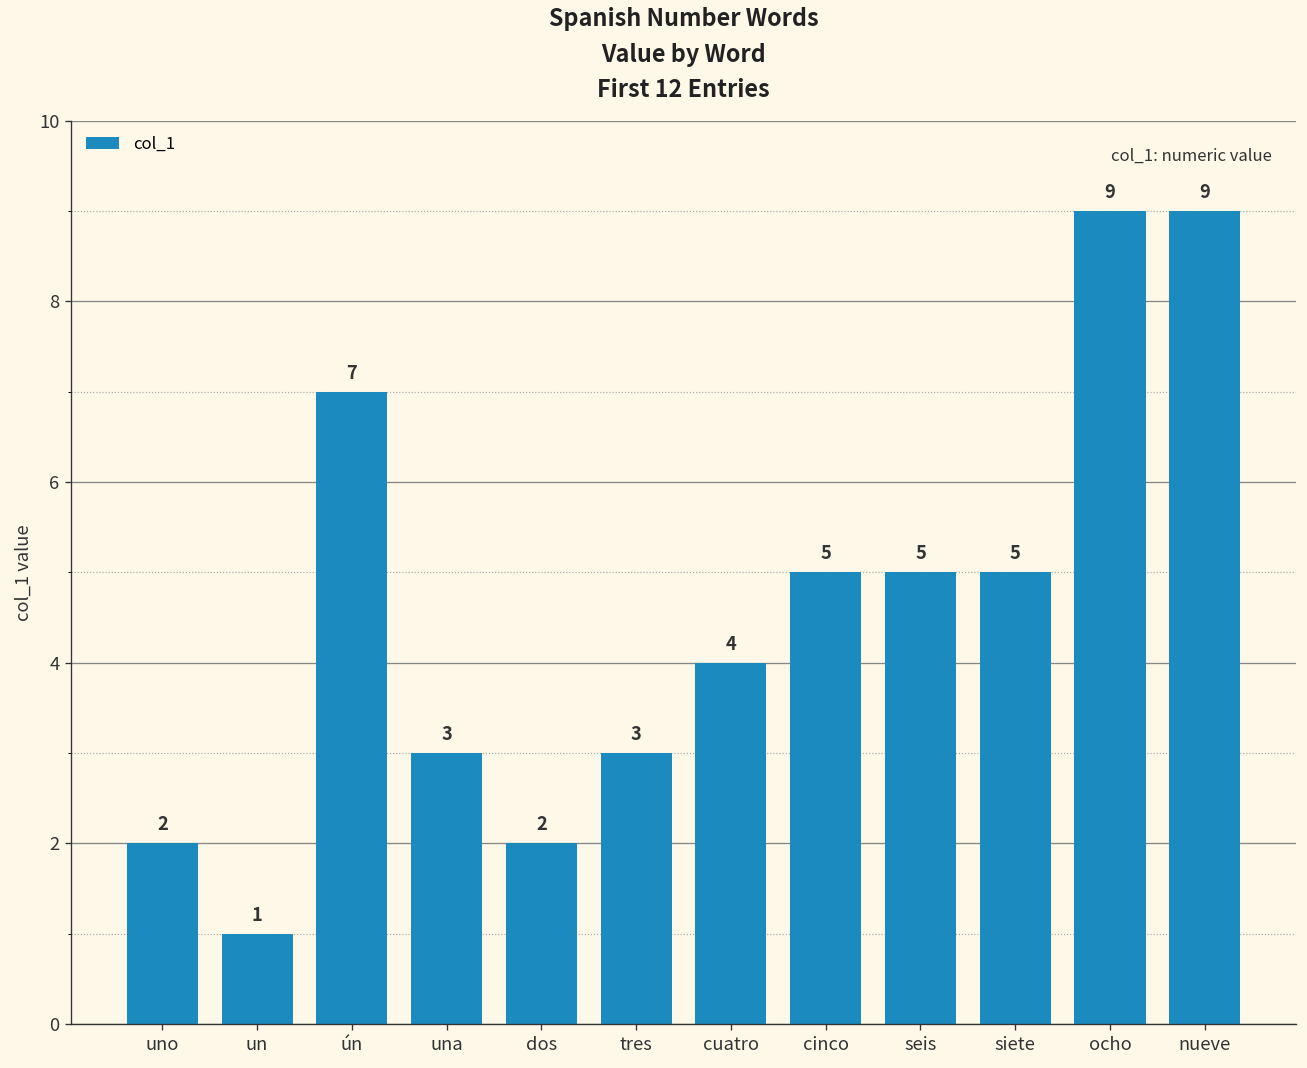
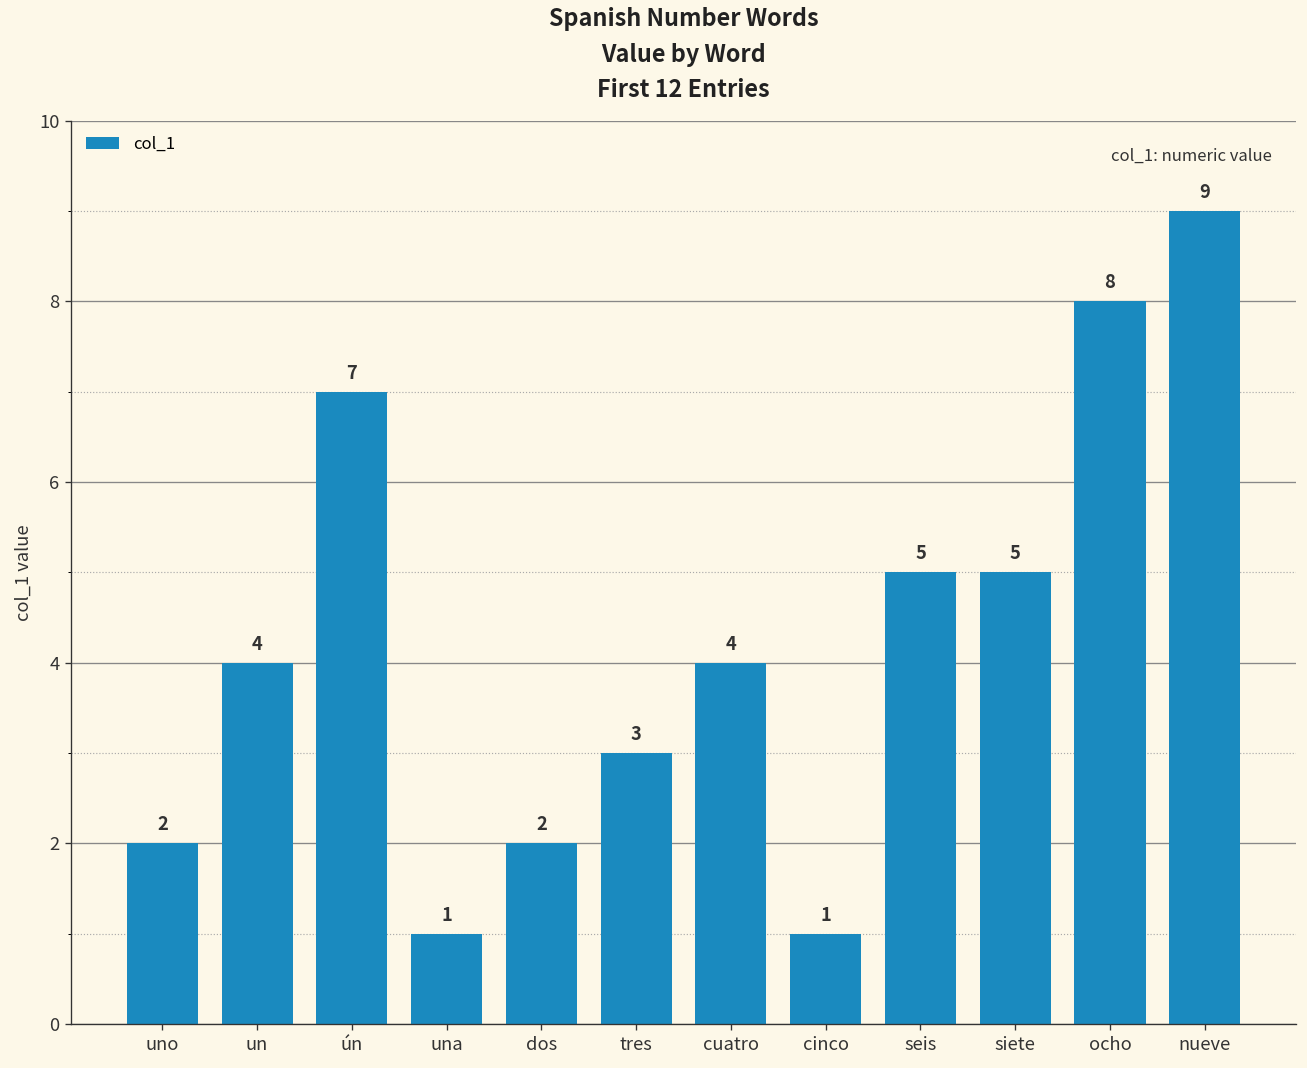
  {
    "uno": 2,
-   "un": 1,
+   "un": 4,
    "ún": 7,
-   "una": 3,
+   "una": 1,
    "dos": 2,
    "tres": 3,
    "cuatro": 4,
-   "cinco": 5,
+   "cinco": 1,
    "seis": 5,
    "siete": 5,
-   "ocho": 9,
+   "ocho": 8,
    "nueve": 9
  }
